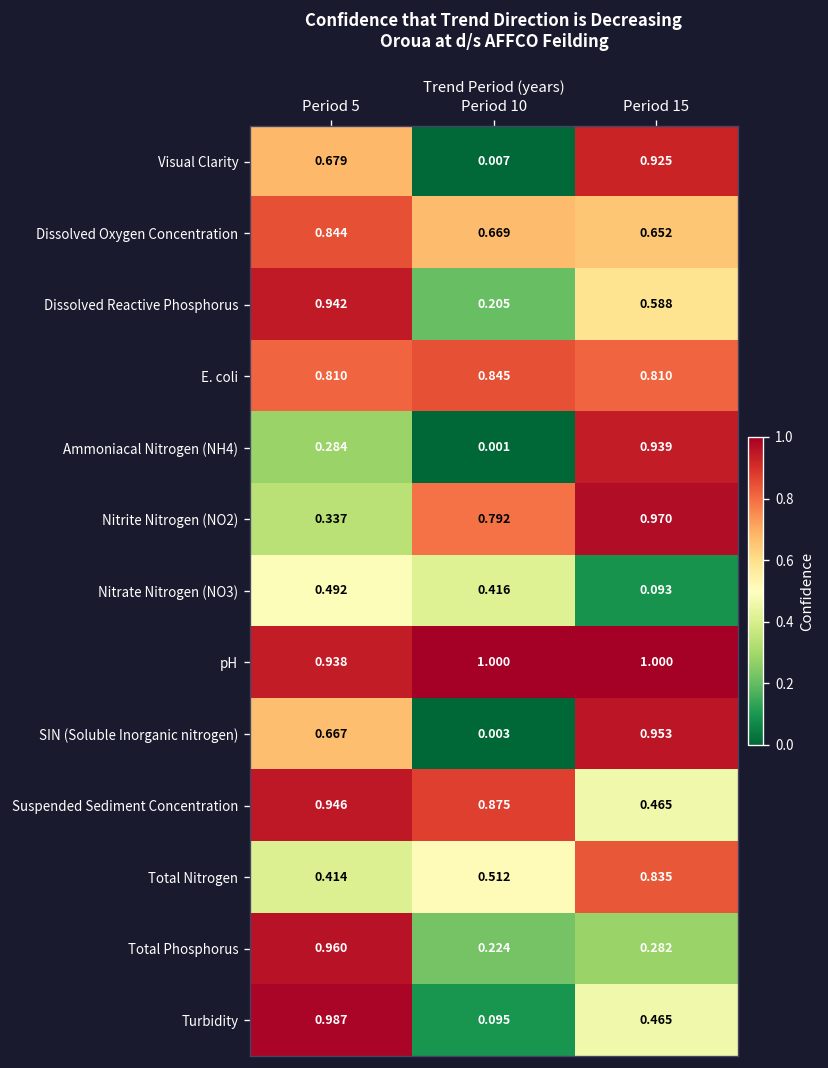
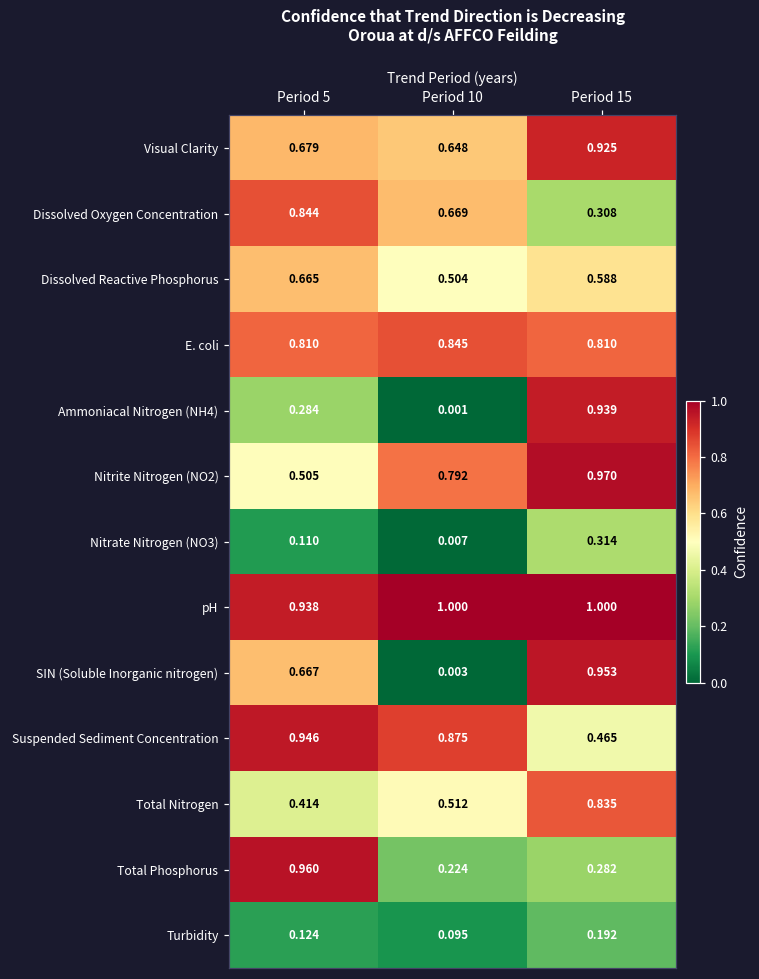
  {
    "Visual Clarity": {
      "Period 5": 0.679,
-     "Period 10": 0.007,
+     "Period 10": 0.648,
      "Period 15": 0.925
    },
    "Dissolved Oxygen Concentration": {
      "Period 5": 0.844,
      "Period 10": 0.669,
-     "Period 15": 0.652
+     "Period 15": 0.308
    },
    "Dissolved Reactive Phosphorus": {
-     "Period 5": 0.942,
-     "Period 10": 0.205,
+     "Period 5": 0.665,
+     "Period 10": 0.504,
      "Period 15": 0.588
    },
    "E. coli": {
      "Period 5": 0.810,
      "Period 10": 0.845,
      "Period 15": 0.810
    },
    "Ammoniacal Nitrogen (NH4)": {
      "Period 5": 0.284,
      "Period 10": 0.001,
      "Period 15": 0.939
    },
    "Nitrite Nitrogen (NO2)": {
-     "Period 5": 0.337,
+     "Period 5": 0.505,
      "Period 10": 0.792,
      "Period 15": 0.970
    },
    "Nitrate Nitrogen (NO3)": {
-     "Period 5": 0.492,
-     "Period 10": 0.416,
-     "Period 15": 0.093
+     "Period 5": 0.110,
+     "Period 10": 0.007,
+     "Period 15": 0.314
    },
    "pH": {
      "Period 5": 0.938,
      "Period 10": 1.000,
      "Period 15": 1.000
    },
    "SIN (Soluble Inorganic nitrogen)": {
      "Period 5": 0.667,
      "Period 10": 0.003,
      "Period 15": 0.953
    },
    "Suspended Sediment Concentration": {
      "Period 5": 0.946,
      "Period 10": 0.875,
      "Period 15": 0.465
    },
    "Total Nitrogen": {
      "Period 5": 0.414,
      "Period 10": 0.512,
      "Period 15": 0.835
    },
    "Total Phosphorus": {
      "Period 5": 0.960,
      "Period 10": 0.224,
      "Period 15": 0.282
    },
    "Turbidity": {
-     "Period 5": 0.987,
+     "Period 5": 0.124,
      "Period 10": 0.095,
-     "Period 15": 0.465
+     "Period 15": 0.192
    }
  }
